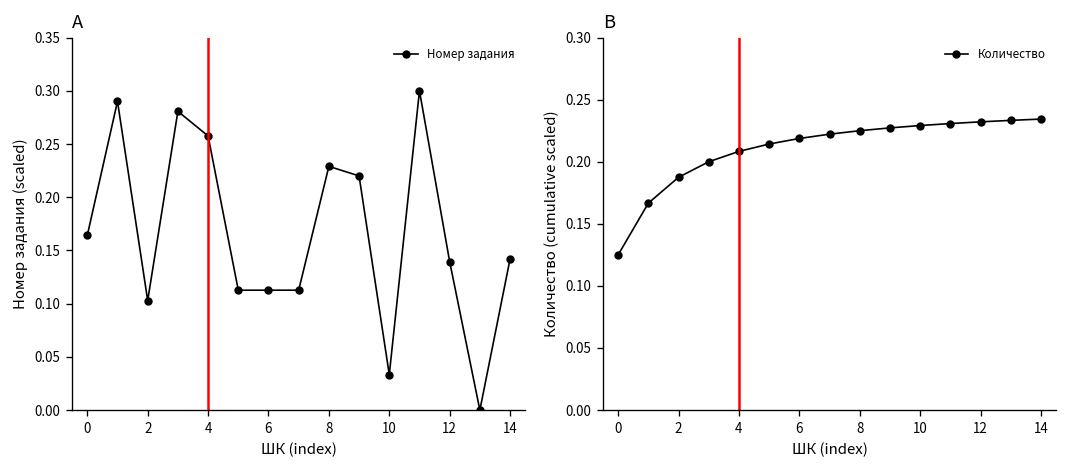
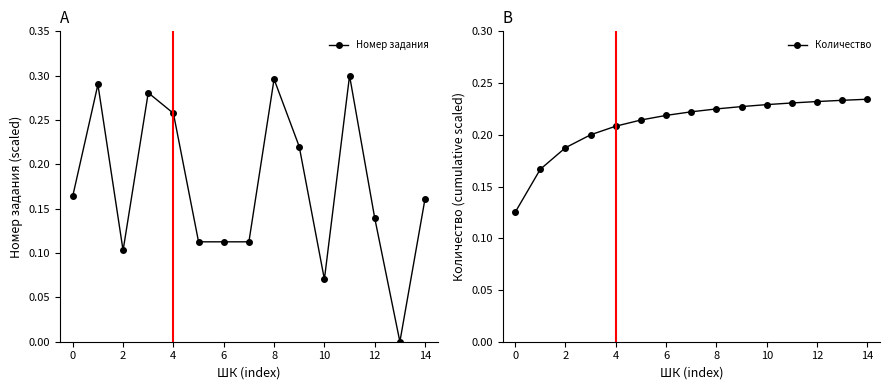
  {
    "A": {
      "0": 0.16,
      "2": 0.10,
      "4": 0.26,
      "6": 0.11,
-     "8": 0.23,
-     "10": 0.03,
+     "8": 0.30,
+     "10": 0.07,
      "12": 0.14,
-     "14": 0.14
+     "14": 0.16
    },
    "B": {
      "0": 0.125,
      "2": 0.188,
      "4": 0.208,
      "6": 0.219,
      "8": 0.225,
      "10": 0.229,
      "12": 0.232,
      "14": 0.234
    }
  }
